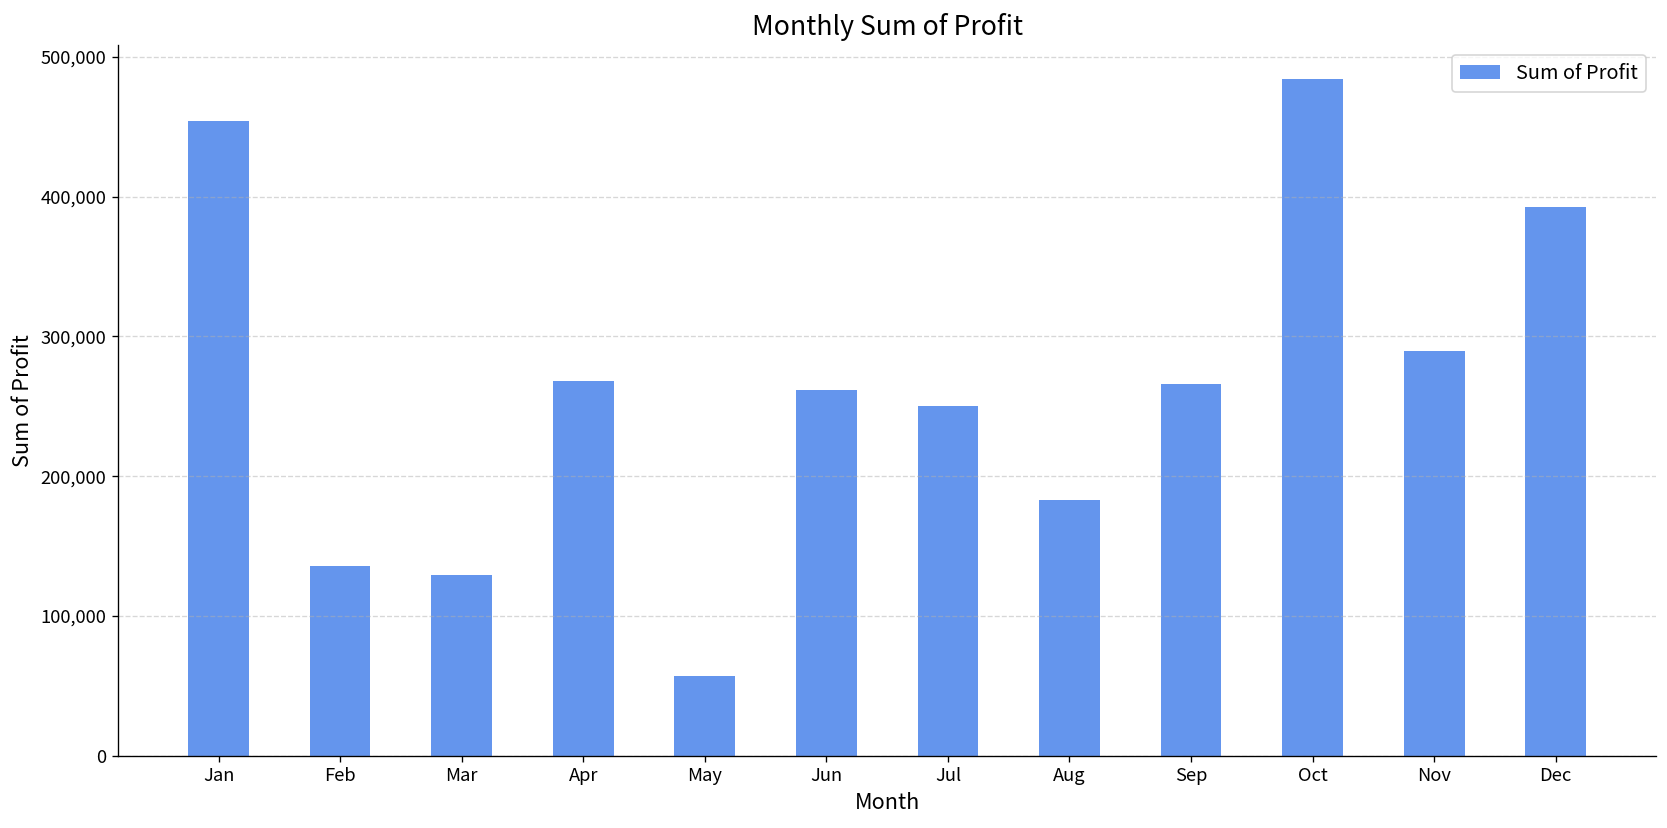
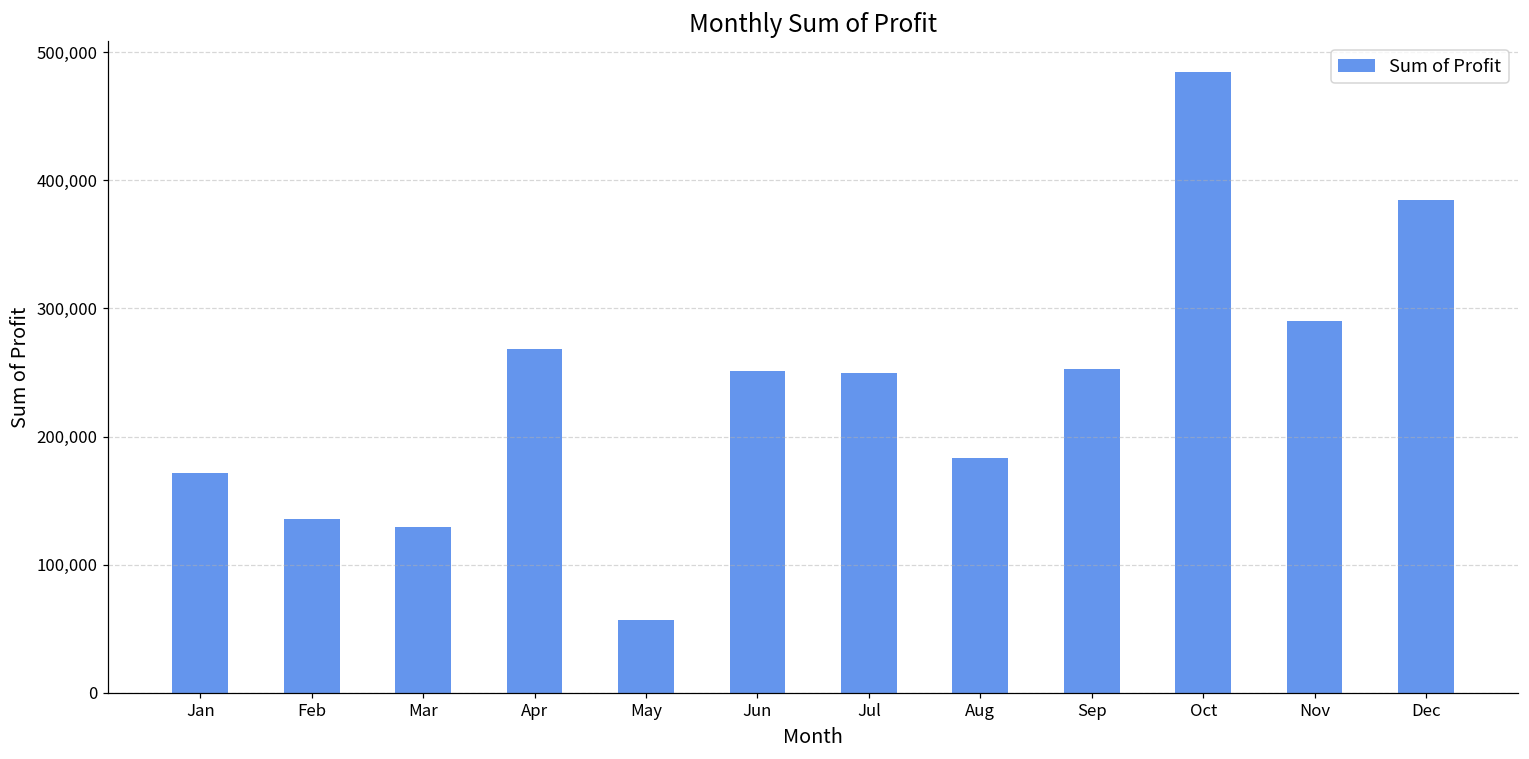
  {
-   "Jan": "454,000",
+   "Jan": "171,000",
    "Feb": "136,000",
    "Mar": "129,000",
    "Apr": "268,000",
    "May": "57,000",
-   "Jun": "262,000",
+   "Jun": "251,000",
    "Jul": "250,000",
    "Aug": "183,000",
-   "Sep": "266,000",
+   "Sep": "252,000",
    "Oct": "484,000",
    "Nov": "290,000",
-   "Dec": "393,000"
+   "Dec": "385,000"
  }
